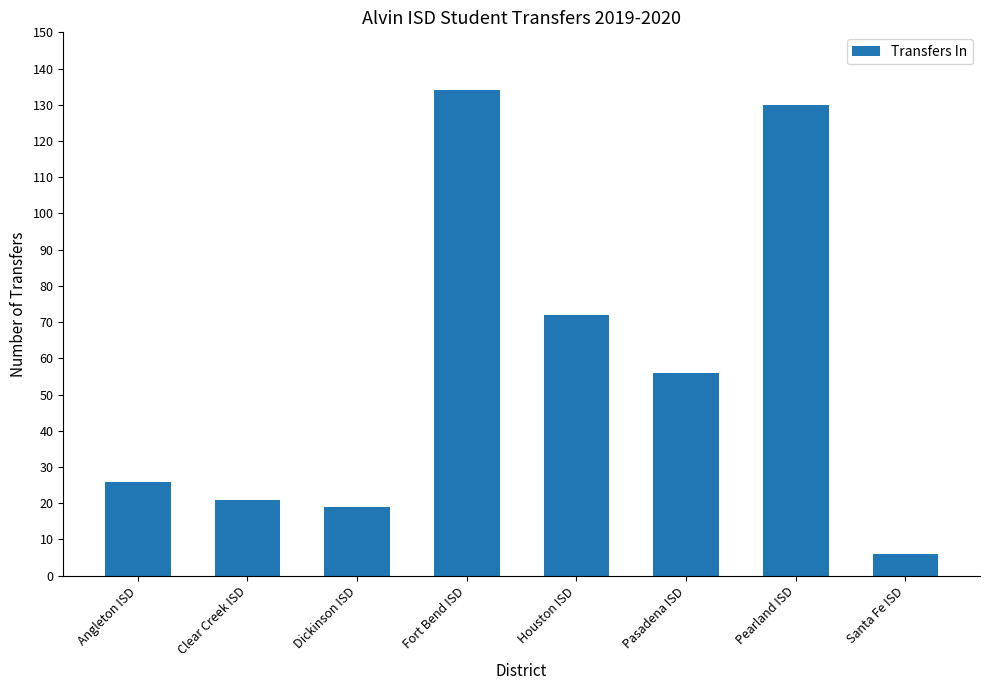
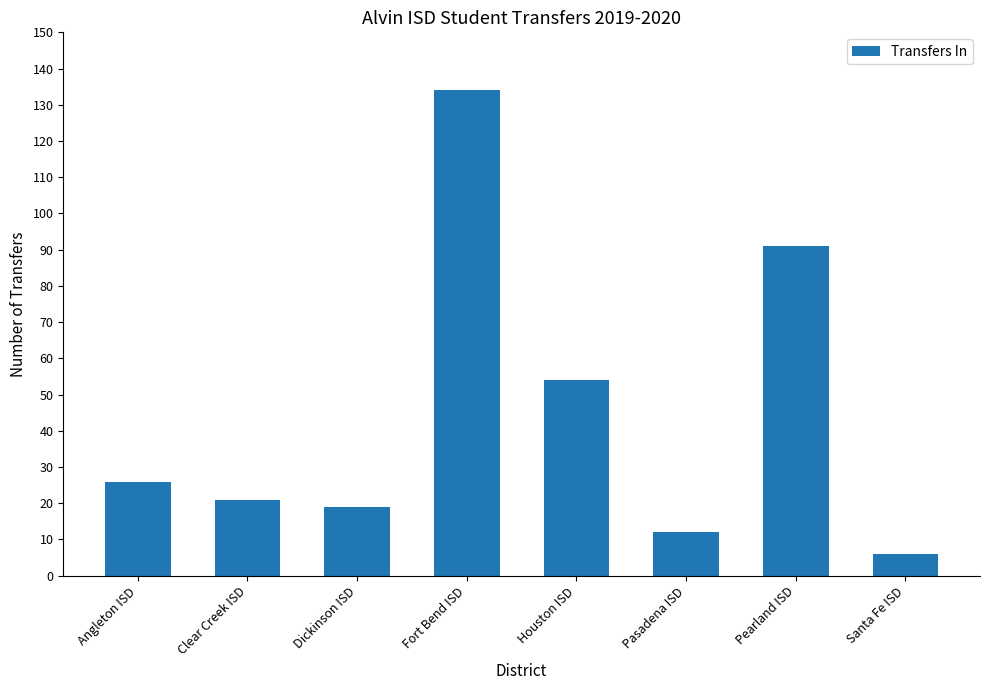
  {
    "Angleton ISD": 26,
    "Clear Creek ISD": 21,
    "Dickinson ISD": 19,
    "Fort Bend ISD": 134,
-   "Houston ISD": 72,
-   "Pasadena ISD": 56,
-   "Pearland ISD": 130,
+   "Houston ISD": 54,
+   "Pasadena ISD": 12,
+   "Pearland ISD": 91,
    "Santa Fe ISD": 6
  }
